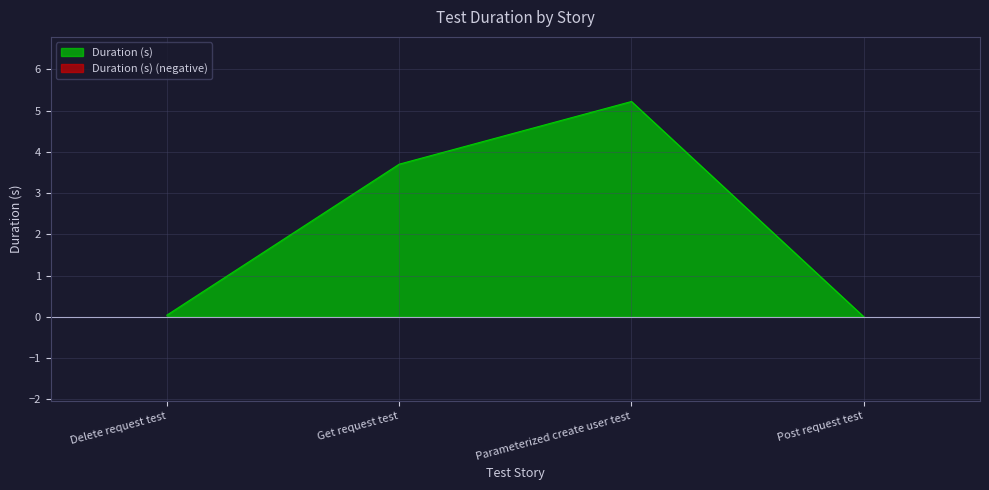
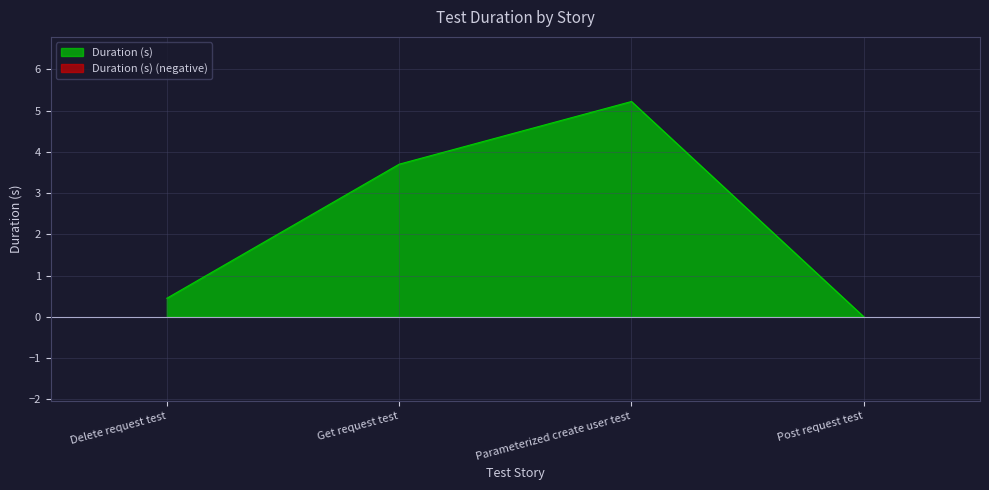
  {
-   "Delete request test": 0.0,
+   "Delete request test": 0.5,
    "Get request test": 3.7,
    "Parameterized create user test": 5.2,
    "Post request test": 0.0
  }
